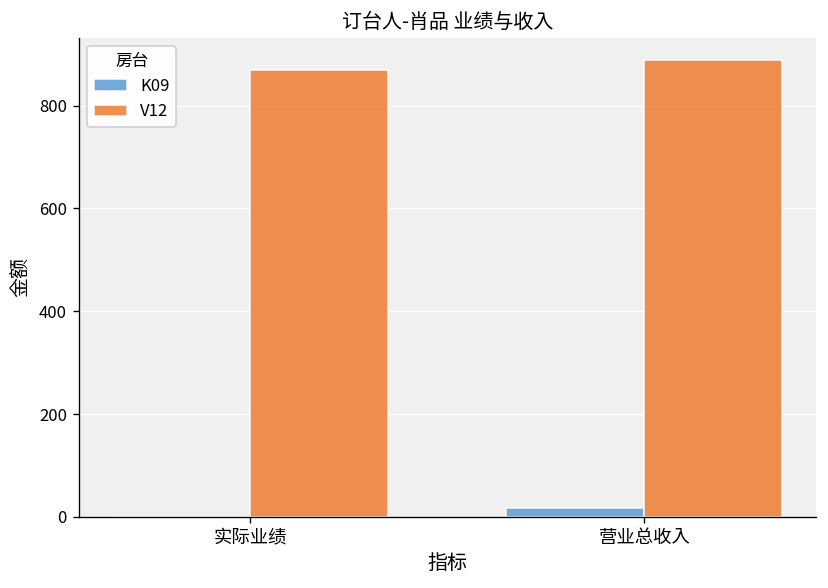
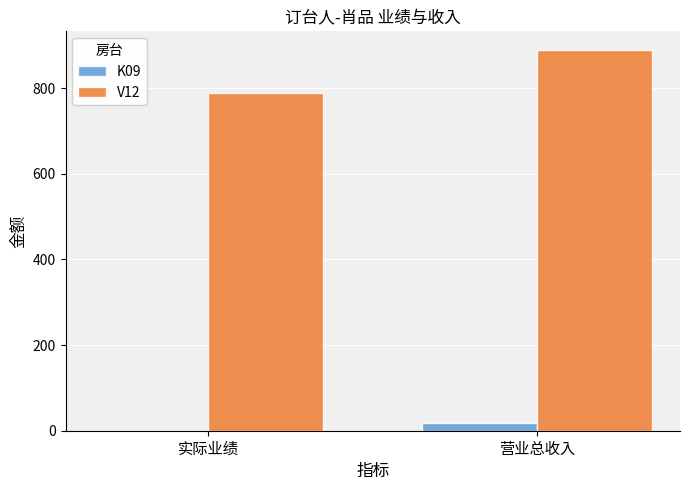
  {
    "K09": {
      "实际业绩": 0,
      "营业总收入": 20
    },
    "V12": {
-     "实际业绩": 870,
+     "实际业绩": 790,
      "营业总收入": 890
    }
  }
